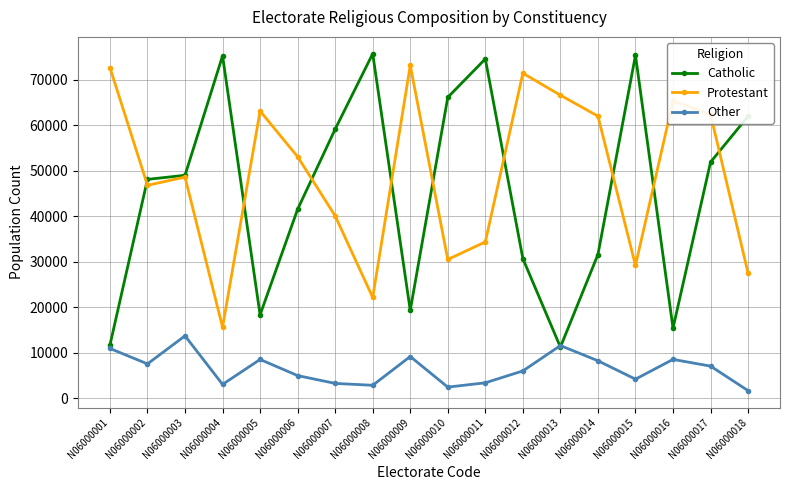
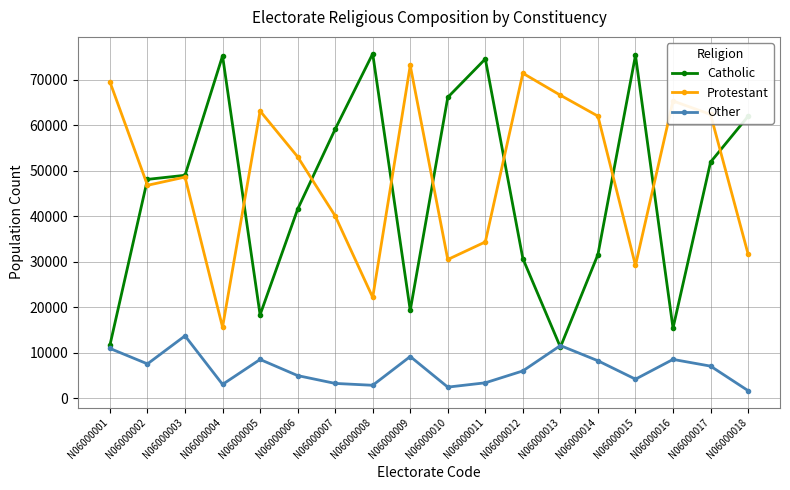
  {
    "Catholic": {
      "N06000001": 12000,
      "N06000002": 48000,
      "N06000004": 75000,
      "N06000005": 18000,
      "N06000006": 42000,
      "N06000007": 59000,
      "N06000008": 76000,
      "N06000009": 19000,
      "N06000010": 66000,
      "N06000011": 75000,
      "N06000012": 31000,
      "N06000014": 32000,
      "N06000015": 75000,
      "N06000016": 15000,
      "N06000017": 52000
    },
    "Protestant": {
-     "N06000001": 73000,
+     "N06000001": 70000,
      "N06000002": 47000,
      "N06000004": 16000,
      "N06000005": 63000,
      "N06000006": 53000,
      "N06000007": 40000,
      "N06000008": 22000,
      "N06000009": 73000,
      "N06000010": 31000,
      "N06000011": 34000,
      "N06000012": 71000,
      "N06000013": 67000,
      "N06000014": 62000,
      "N06000015": 29000,
-     "N06000018": 28000
+     "N06000018": 32000
    },
    "Other": {
      "N06000001": 11000,
      "N06000002": 8000,
      "N06000003": 14000,
      "N06000004": 3000,
      "N06000005": 9000,
      "N06000006": 5000,
      "N06000007": 3000,
      "N06000008": 3000,
      "N06000009": 9000,
      "N06000010": 2000,
      "N06000011": 3000,
      "N06000012": 6000,
      "N06000014": 8000,
      "N06000015": 4000,
      "N06000016": 9000,
      "N06000017": 7000,
      "N06000018": 2000
    }
  }
